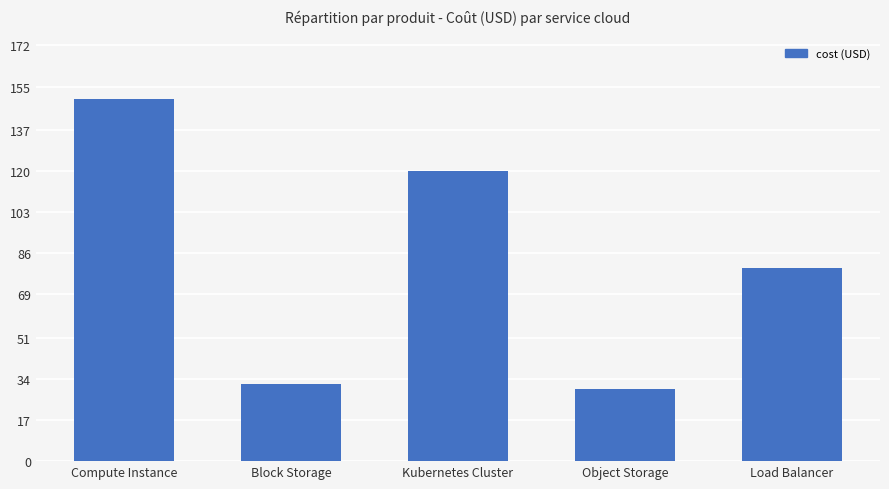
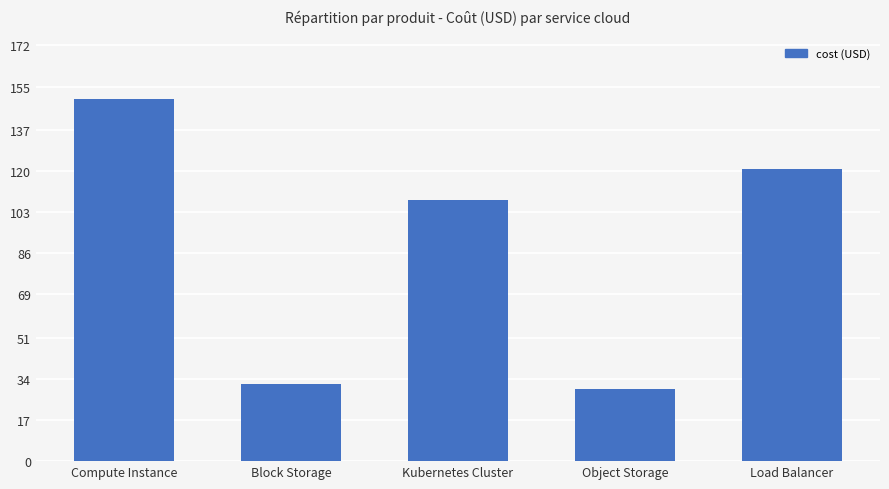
  {
    "Compute Instance": 150,
    "Block Storage": 32,
-   "Kubernetes Cluster": 120,
+   "Kubernetes Cluster": 108,
    "Object Storage": 30,
-   "Load Balancer": 80
+   "Load Balancer": 121
  }
